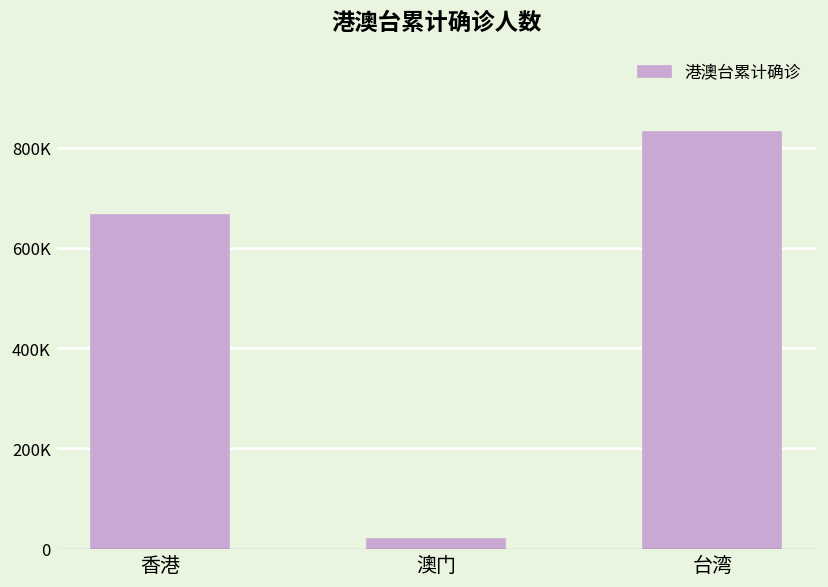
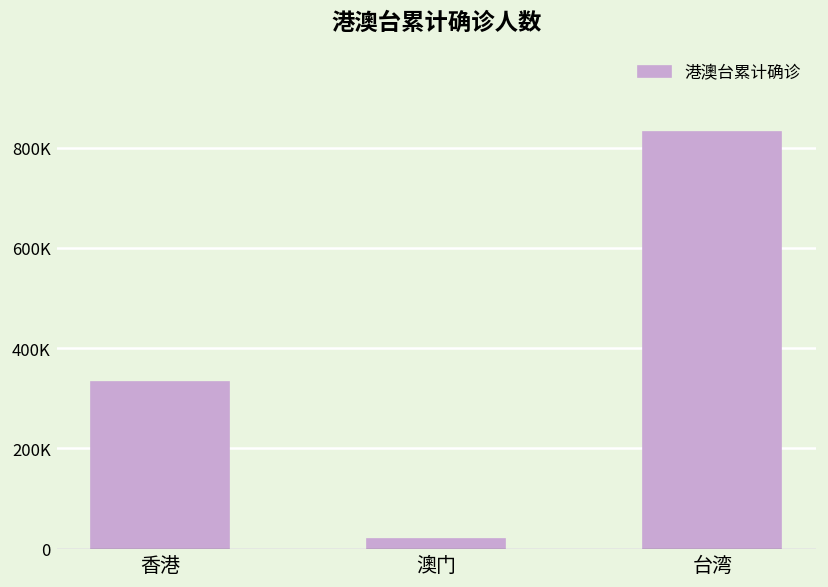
  {
-   "香港": 670000,
+   "香港": 330000,
    "澳门": 20000,
    "台湾": 830000
  }
